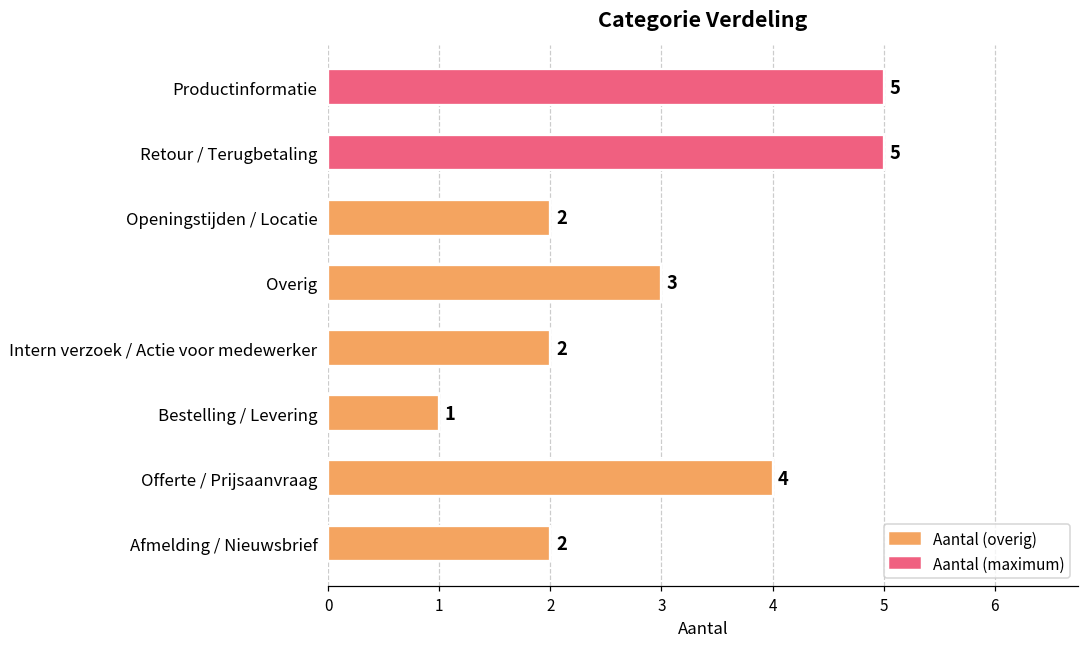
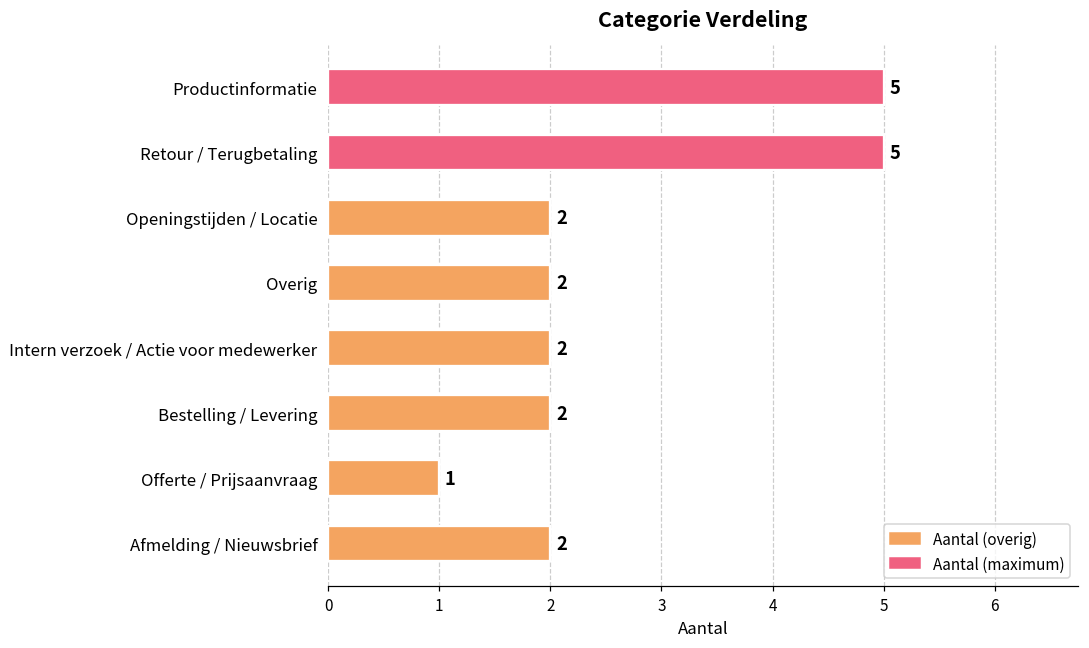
  {
    "Productinformatie": 5,
    "Retour / Terugbetaling": 5,
    "Openingstijden / Locatie": 2,
-   "Overig": 3,
+   "Overig": 2,
    "Intern verzoek / Actie voor medewerker": 2,
-   "Bestelling / Levering": 1,
-   "Offerte / Prijsaanvraag": 4,
+   "Bestelling / Levering": 2,
+   "Offerte / Prijsaanvraag": 1,
    "Afmelding / Nieuwsbrief": 2
  }
